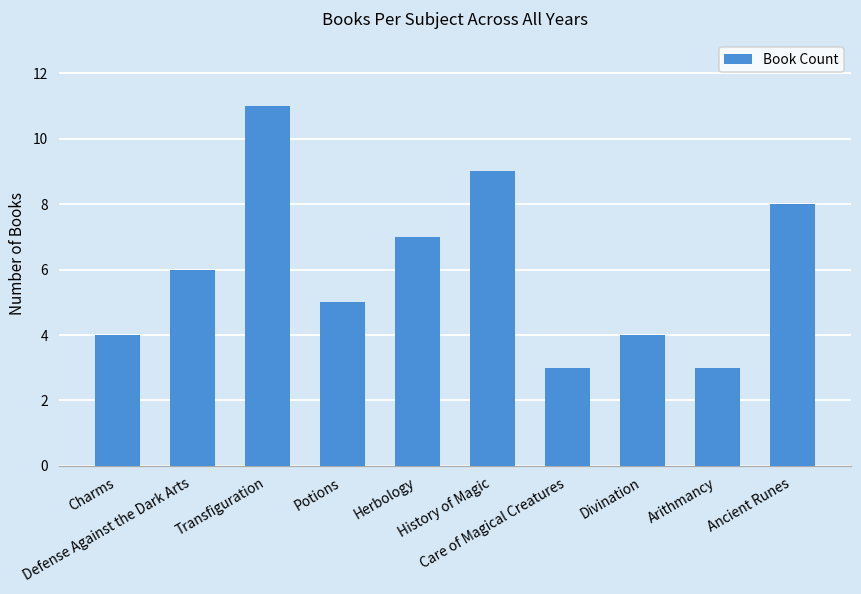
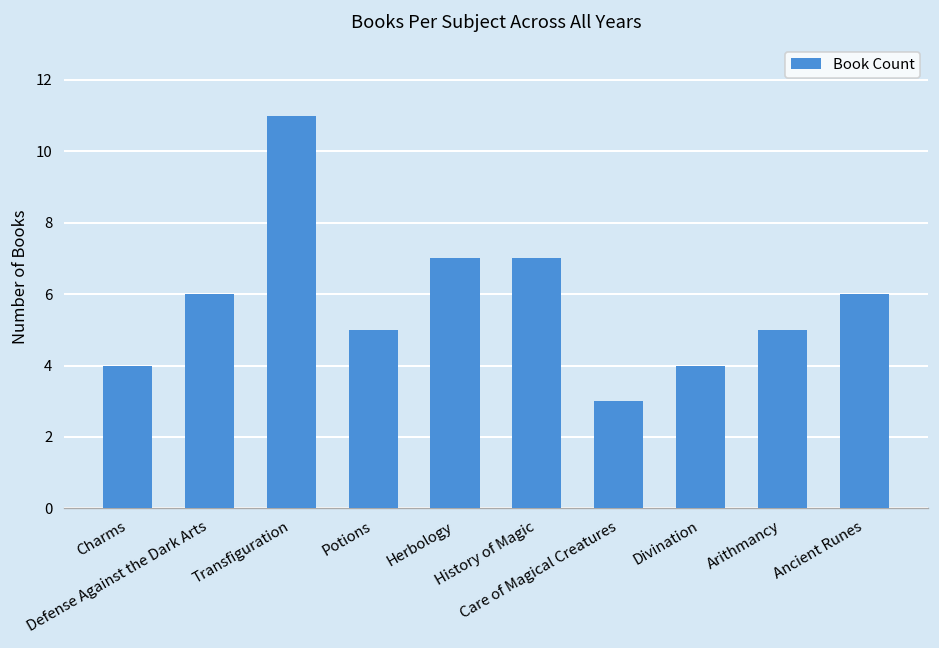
  {
    "Charms": 4,
    "Defense Against the Dark Arts": 6,
    "Transfiguration": 11,
    "Potions": 5,
    "Herbology": 7,
-   "History of Magic": 9,
+   "History of Magic": 7,
    "Care of Magical Creatures": 3,
    "Divination": 4,
-   "Arithmancy": 3,
-   "Ancient Runes": 8
+   "Arithmancy": 5,
+   "Ancient Runes": 6
  }
